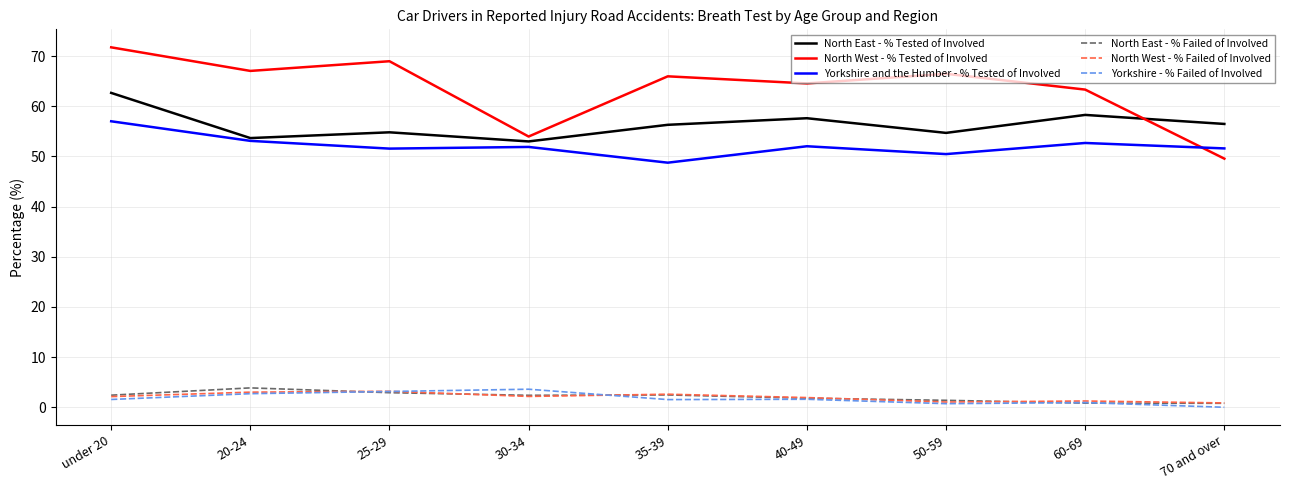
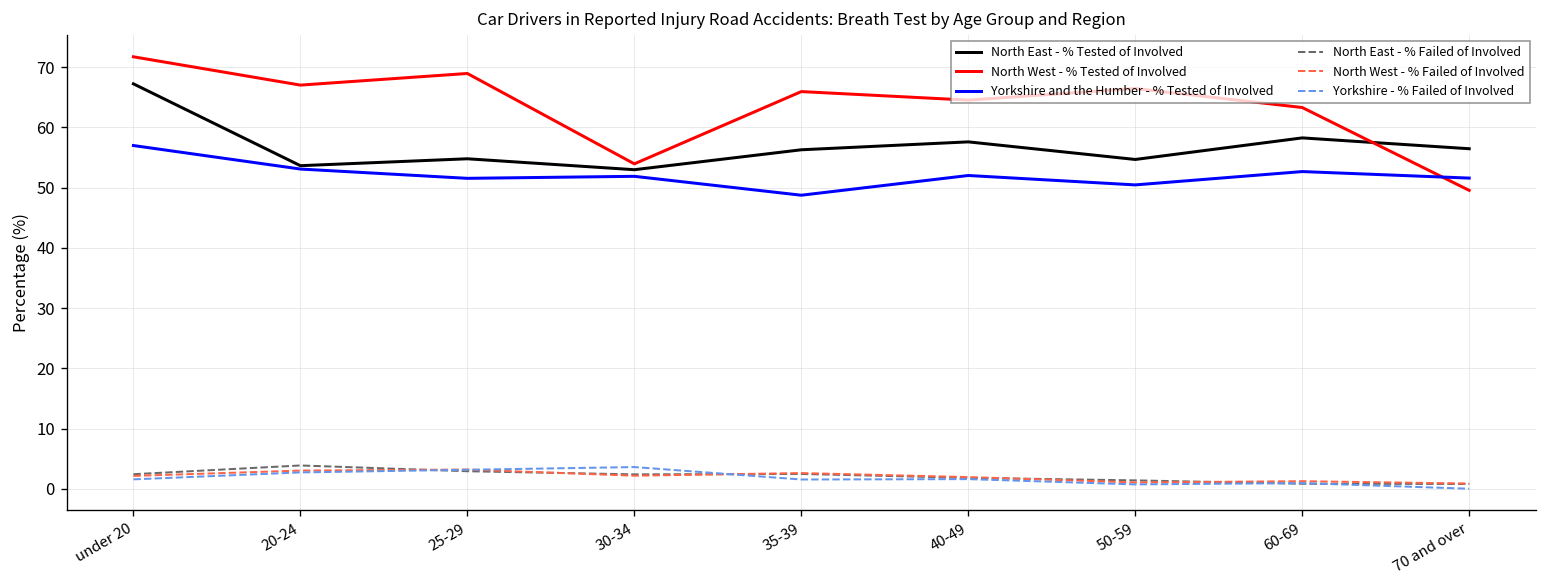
  {
    "North East - % Tested of Involved": {
-     "under 20": 63,
+     "under 20": 67,
      "20-24": 54,
      "25-29": 55,
      "30-34": 53,
      "35-39": 56,
      "40-49": 58,
      "50-59": 55,
      "60-69": 58,
      "70 and over": 56
    },
    "North West - % Tested of Involved": {
      "under 20": 72,
      "20-24": 67,
      "25-29": 69,
      "30-34": 54,
      "35-39": 66,
      "40-49": 65,
      "60-69": 63,
      "70 and over": 50
    },
    "Yorkshire and the Humber - % Tested of Involved": {
      "under 20": 57,
      "20-24": 53,
      "25-29": 52,
      "30-34": 52,
      "35-39": 49,
      "40-49": 52,
      "50-59": 50,
      "60-69": 53,
      "70 and over": 52
    },
    "North East - % Failed of Involved": {
      "20-24": 4
    },
    "Yorkshire - % Failed of Involved": {
      "under 20": 2,
      "30-34": 4,
      "35-39": 2,
      "70 and over": 0
    }
  }
